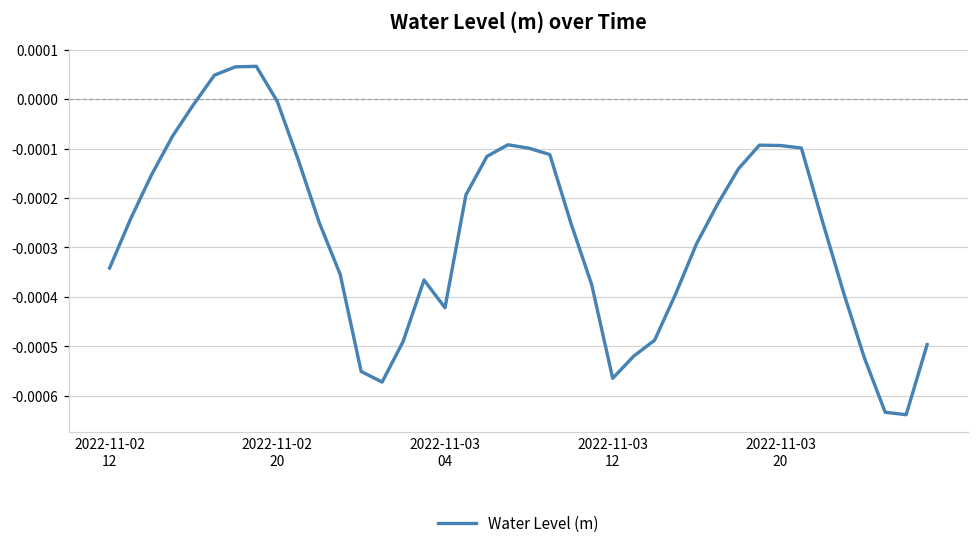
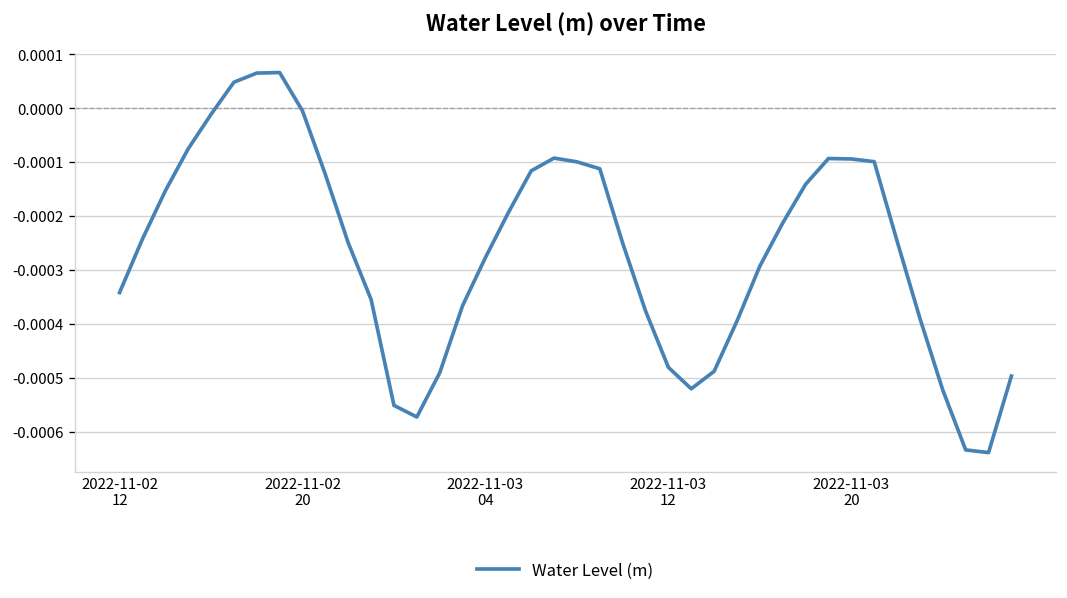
  {
    "2022-11-02 12": -0.00034,
    "2022-11-02 20": 0.00000,
-   "2022-11-03 04": -0.00042,
-   "2022-11-03 12": -0.00057,
+   "2022-11-03 04": -0.00028,
+   "2022-11-03 12": -0.00048,
    "2022-11-03 20": -0.00009
  }
